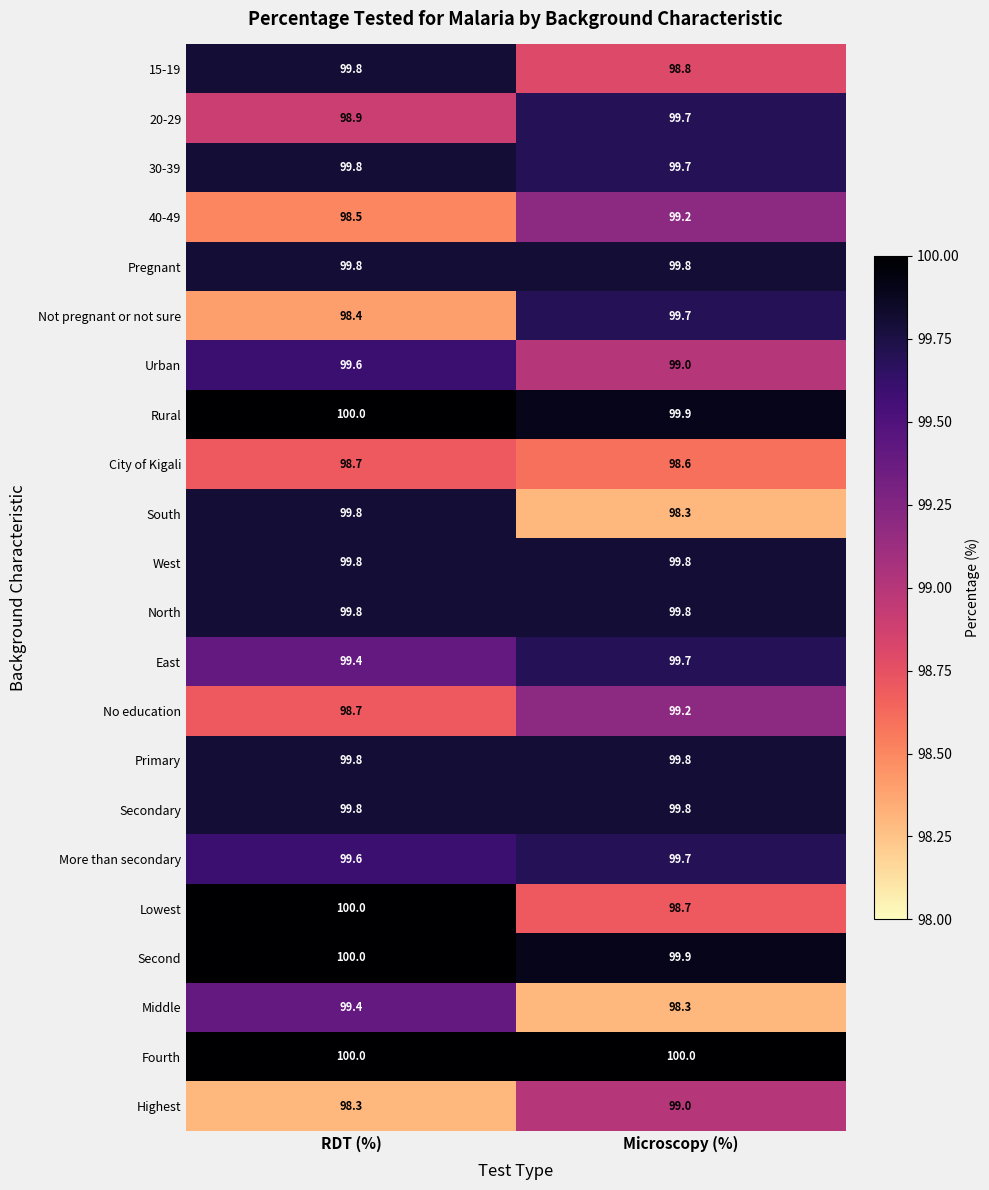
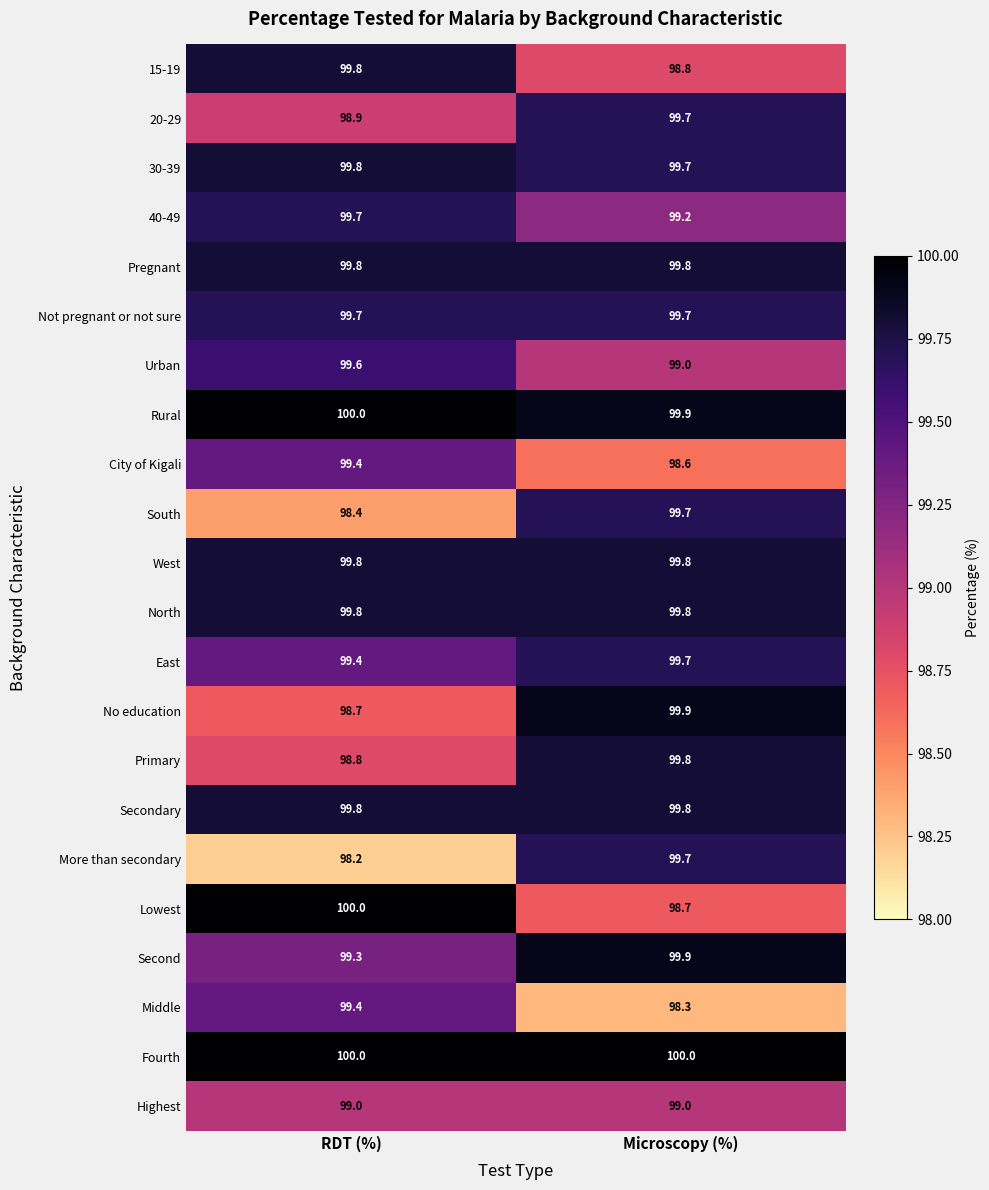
  {
    "15-19": {
      "RDT (%)": 99.8,
      "Microscopy (%)": 98.8
    },
    "20-29": {
      "RDT (%)": 98.9,
      "Microscopy (%)": 99.7
    },
    "30-39": {
      "RDT (%)": 99.8,
      "Microscopy (%)": 99.7
    },
    "40-49": {
-     "RDT (%)": 98.5,
+     "RDT (%)": 99.7,
      "Microscopy (%)": 99.2
    },
    "Pregnant": {
      "RDT (%)": 99.8,
      "Microscopy (%)": 99.8
    },
    "Not pregnant or not sure": {
-     "RDT (%)": 98.4,
+     "RDT (%)": 99.7,
      "Microscopy (%)": 99.7
    },
    "Urban": {
      "RDT (%)": 99.6,
      "Microscopy (%)": 99.0
    },
    "Rural": {
      "RDT (%)": 100.0,
      "Microscopy (%)": 99.9
    },
    "City of Kigali": {
-     "RDT (%)": 98.7,
+     "RDT (%)": 99.4,
      "Microscopy (%)": 98.6
    },
    "South": {
-     "RDT (%)": 99.8,
-     "Microscopy (%)": 98.3
+     "RDT (%)": 98.4,
+     "Microscopy (%)": 99.7
    },
    "West": {
      "RDT (%)": 99.8,
      "Microscopy (%)": 99.8
    },
    "North": {
      "RDT (%)": 99.8,
      "Microscopy (%)": 99.8
    },
    "East": {
      "RDT (%)": 99.4,
      "Microscopy (%)": 99.7
    },
    "No education": {
      "RDT (%)": 98.7,
-     "Microscopy (%)": 99.2
+     "Microscopy (%)": 99.9
    },
    "Primary": {
-     "RDT (%)": 99.8,
+     "RDT (%)": 98.8,
      "Microscopy (%)": 99.8
    },
    "Secondary": {
      "RDT (%)": 99.8,
      "Microscopy (%)": 99.8
    },
    "More than secondary": {
-     "RDT (%)": 99.6,
+     "RDT (%)": 98.2,
      "Microscopy (%)": 99.7
    },
    "Lowest": {
      "RDT (%)": 100.0,
      "Microscopy (%)": 98.7
    },
    "Second": {
-     "RDT (%)": 100.0,
+     "RDT (%)": 99.3,
      "Microscopy (%)": 99.9
    },
    "Middle": {
      "RDT (%)": 99.4,
      "Microscopy (%)": 98.3
    },
    "Fourth": {
      "RDT (%)": 100.0,
      "Microscopy (%)": 100.0
    },
    "Highest": {
-     "RDT (%)": 98.3,
+     "RDT (%)": 99.0,
      "Microscopy (%)": 99.0
    }
  }
